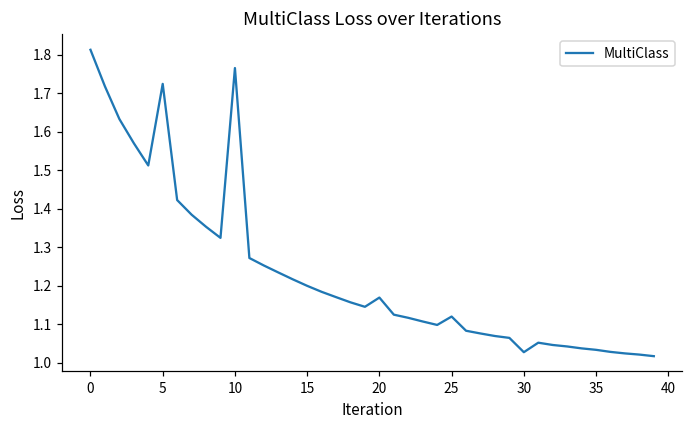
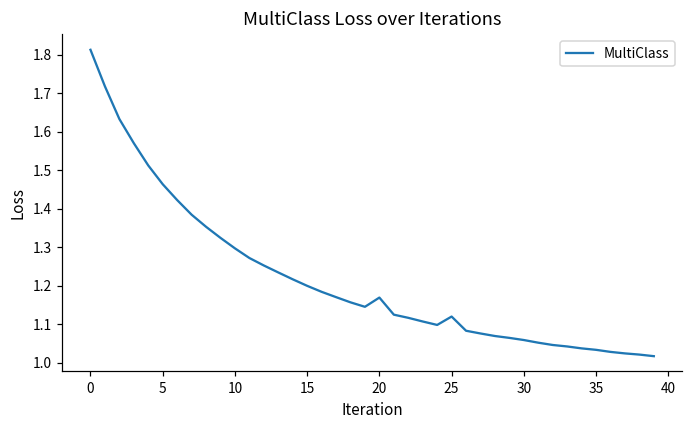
  {
    "0": 1.81,
-   "5": 1.72,
-   "10": 1.76,
+   "5": 1.46,
+   "10": 1.30,
    "15": 1.20,
    "20": 1.17,
    "25": 1.12,
-   "30": 1.03,
+   "30": 1.06,
    "35": 1.03
  }
